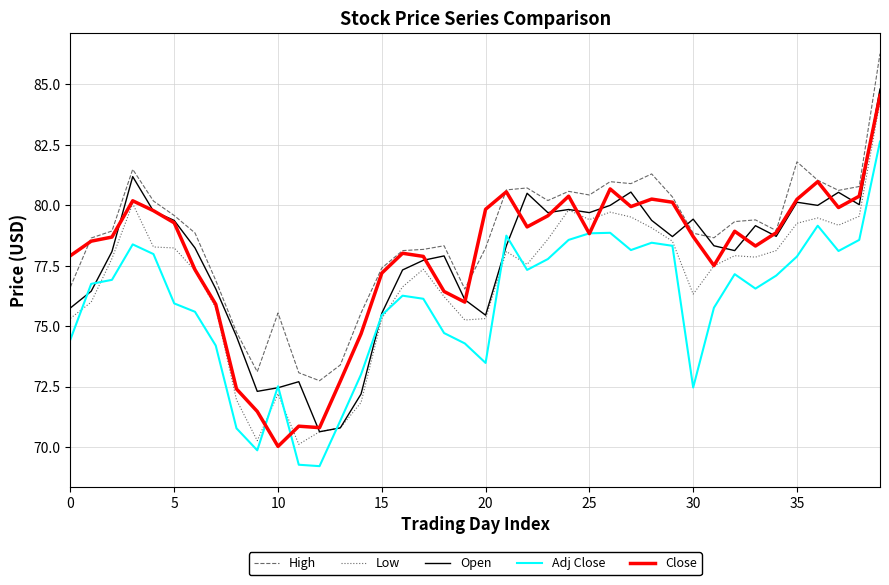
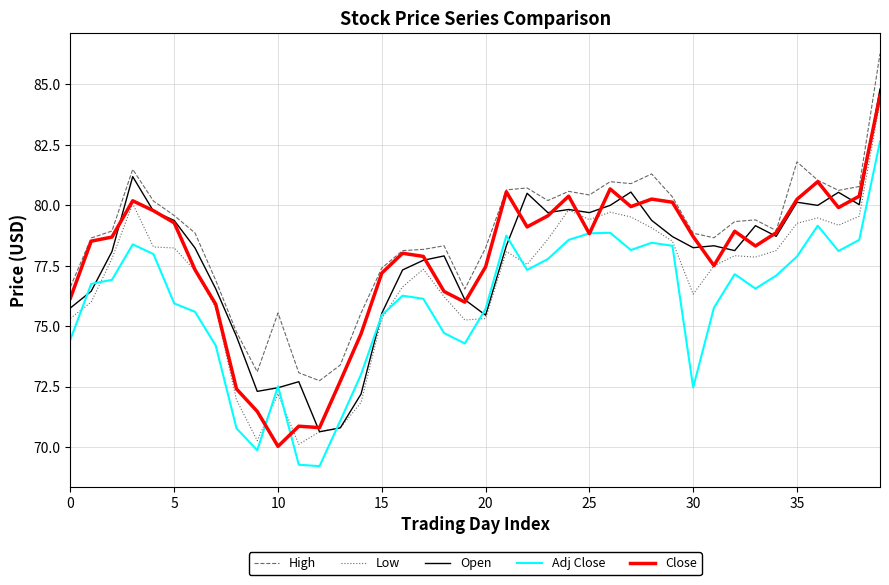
  {
    "Open": {
      "0": 75.8,
      "20": 75.5,
      "25": 79.7,
-     "30": 79.4,
+     "30": 78.3,
      "35": 80.1
    },
    "Adj Close": {
      "0": 74.5,
      "5": 75.9,
-     "20": 73.5,
+     "20": 75.7,
      "30": 72.5,
      "35": 77.9
    },
    "Close": {
-     "0": 77.9,
+     "0": 76.2,
      "10": 70.0,
      "15": 77.2,
-     "20": 79.8,
+     "20": 77.5,
      "30": 78.7,
      "35": 80.3
    }
  }
